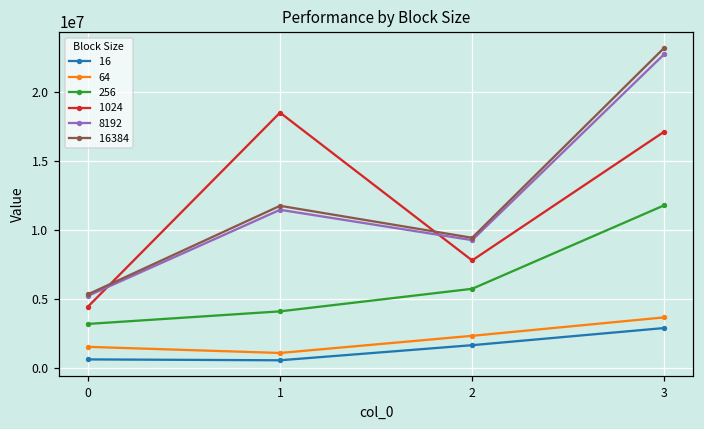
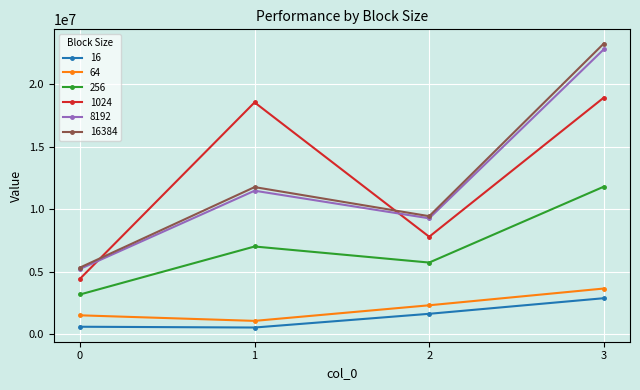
  {
    "16": {
      "0": 600000,
      "1": 600000,
      "2": 1600000,
      "3": 2900000
    },
    "64": {
      "0": 1500000,
      "1": 1100000,
      "2": 2300000,
      "3": 3700000
    },
    "256": {
      "0": 3200000,
-     "1": 4100000,
+     "1": 7000000,
      "2": 5700000,
      "3": 11800000
    },
    "1024": {
      "0": 4400000,
      "1": 18500000,
      "2": 7800000,
-     "3": 17100000
+     "3": 18900000
    },
    "8192": {
      "1": 11500000,
      "3": 22800000
    },
    "16384": {
      "1": 11800000,
      "3": 23200000
    }
  }
